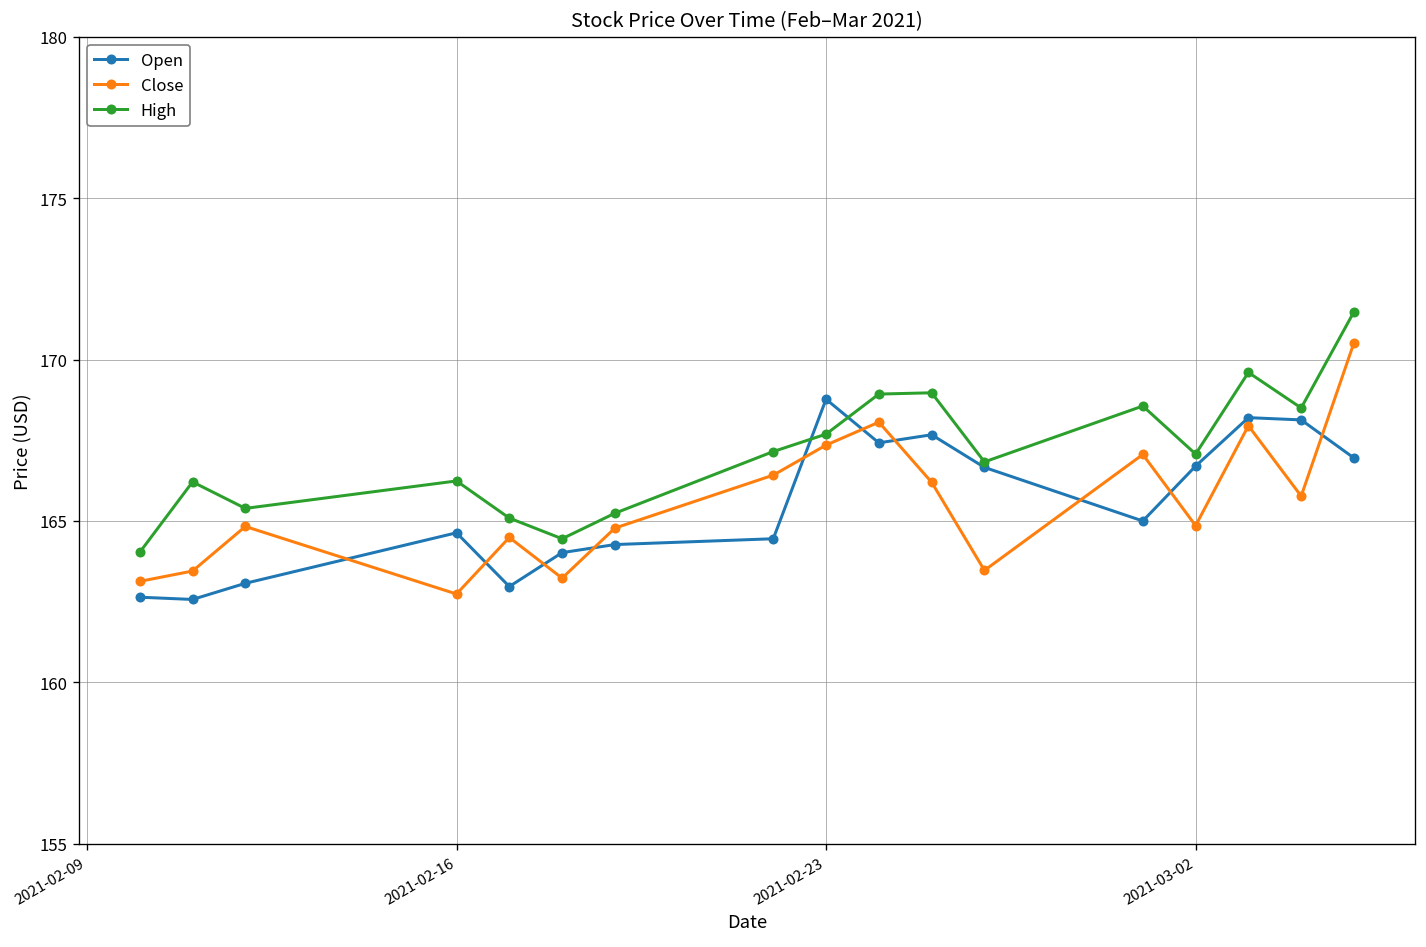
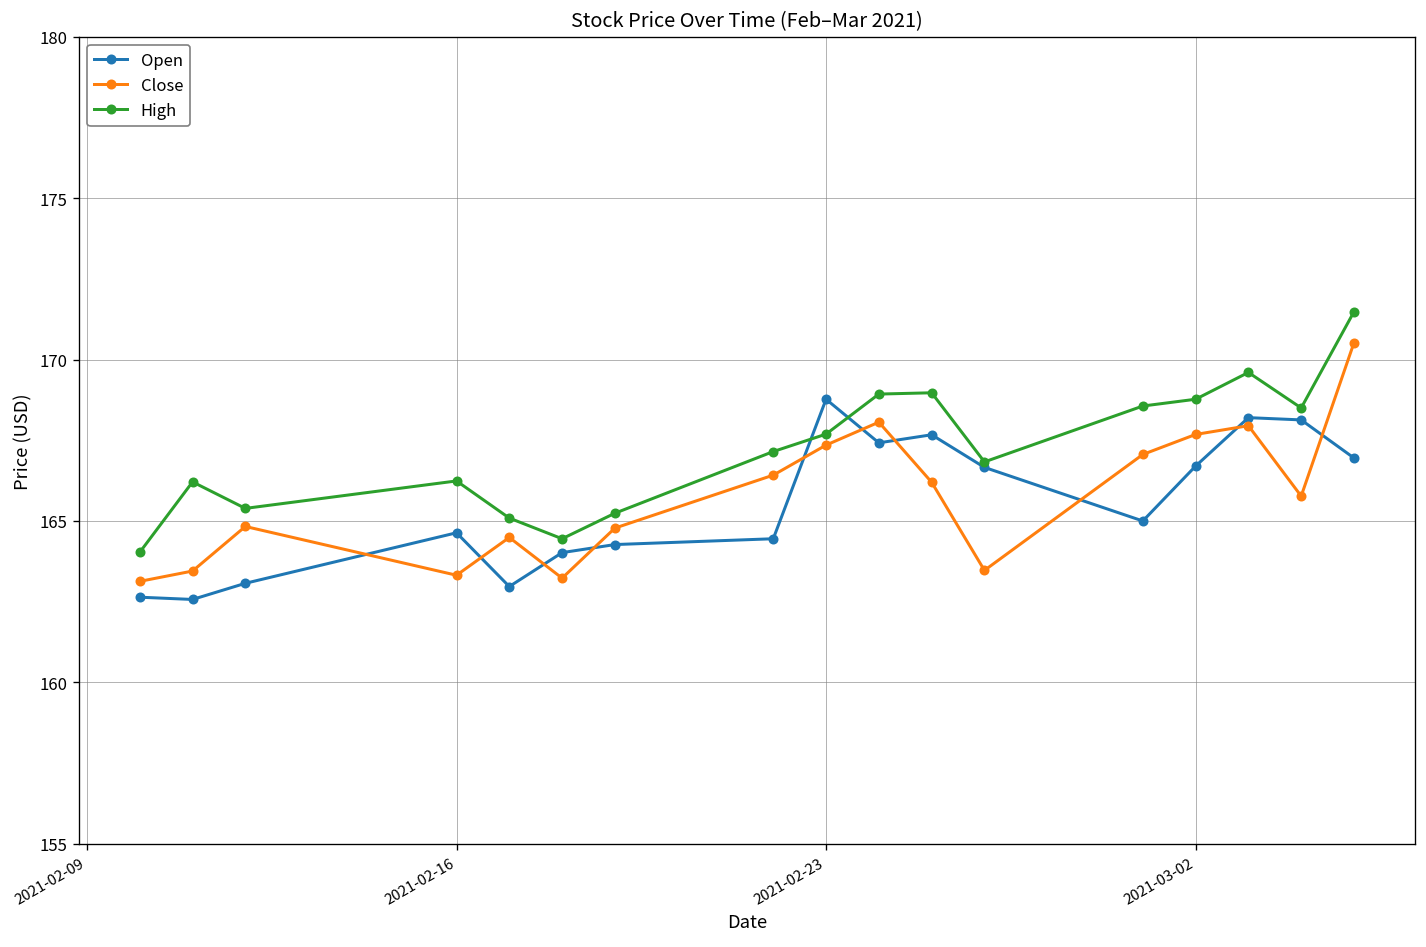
  {
    "Open": {
      "2021-02-16": 164.6,
      "2021-02-23": 168.8,
      "2021-03-02": 166.7
    },
    "Close": {
-     "2021-02-16": 162.7,
+     "2021-02-16": 163.3,
      "2021-02-23": 167.4,
-     "2021-03-02": 164.9
+     "2021-03-02": 167.7
    },
    "High": {
      "2021-02-16": 166.2,
      "2021-02-23": 167.7,
-     "2021-03-02": 167.1
+     "2021-03-02": 168.8
    }
  }
